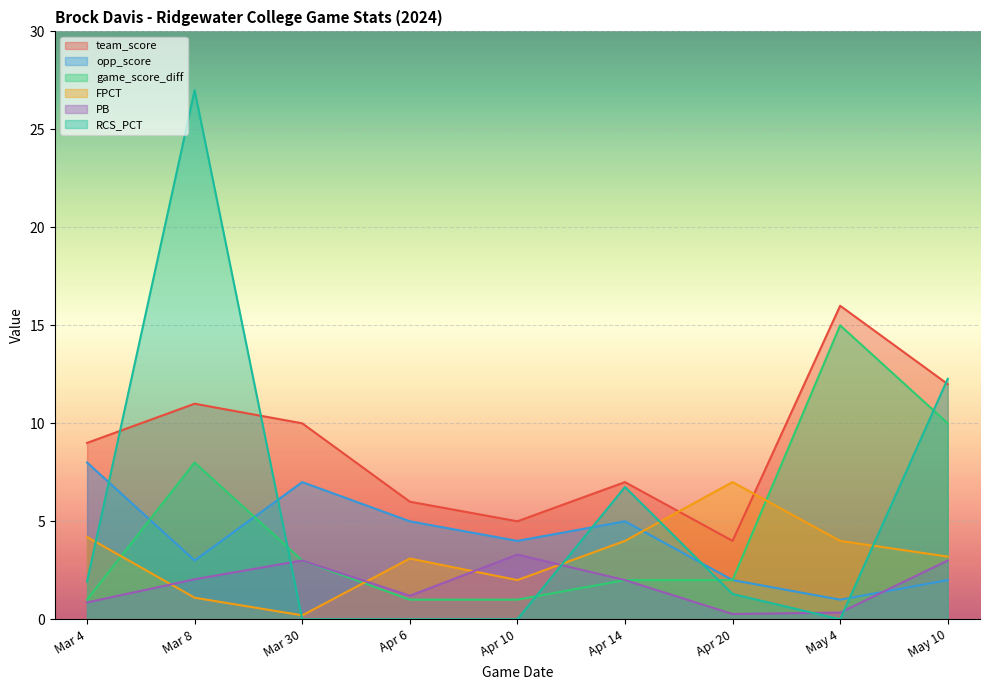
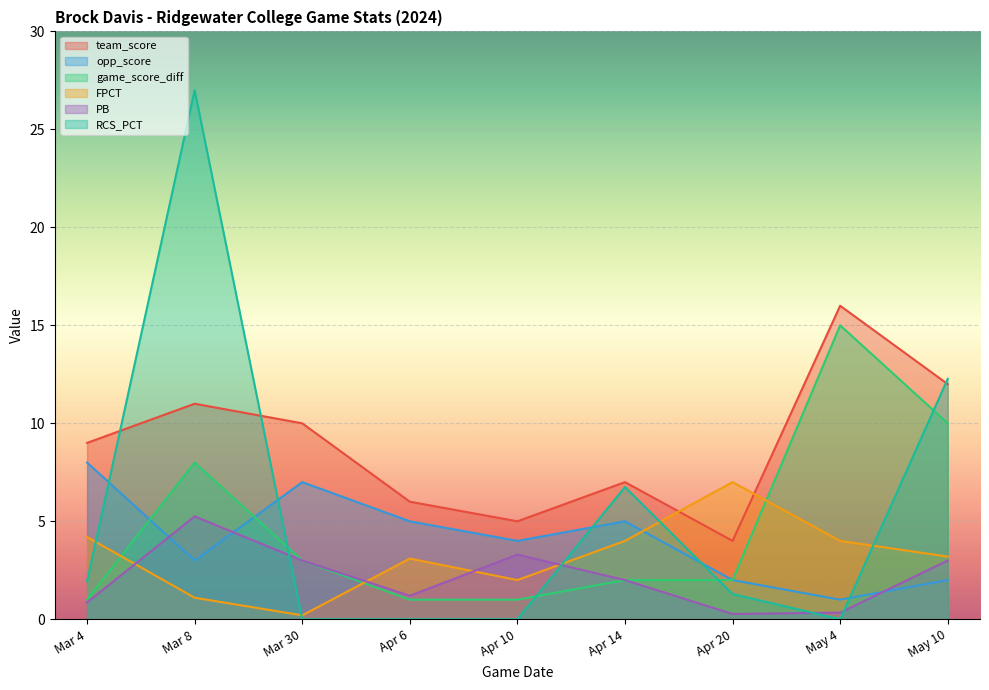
  {
    "PB": {
      "Mar 4": 0.9,
-     "Mar 8": 2.0,
+     "Mar 8": 5.3,
      "Apr 6": 1.2,
      "Apr 10": 3.3,
      "Apr 20": 0.3,
      "May 4": 0.3,
      "May 10": 3.0
    }
  }
